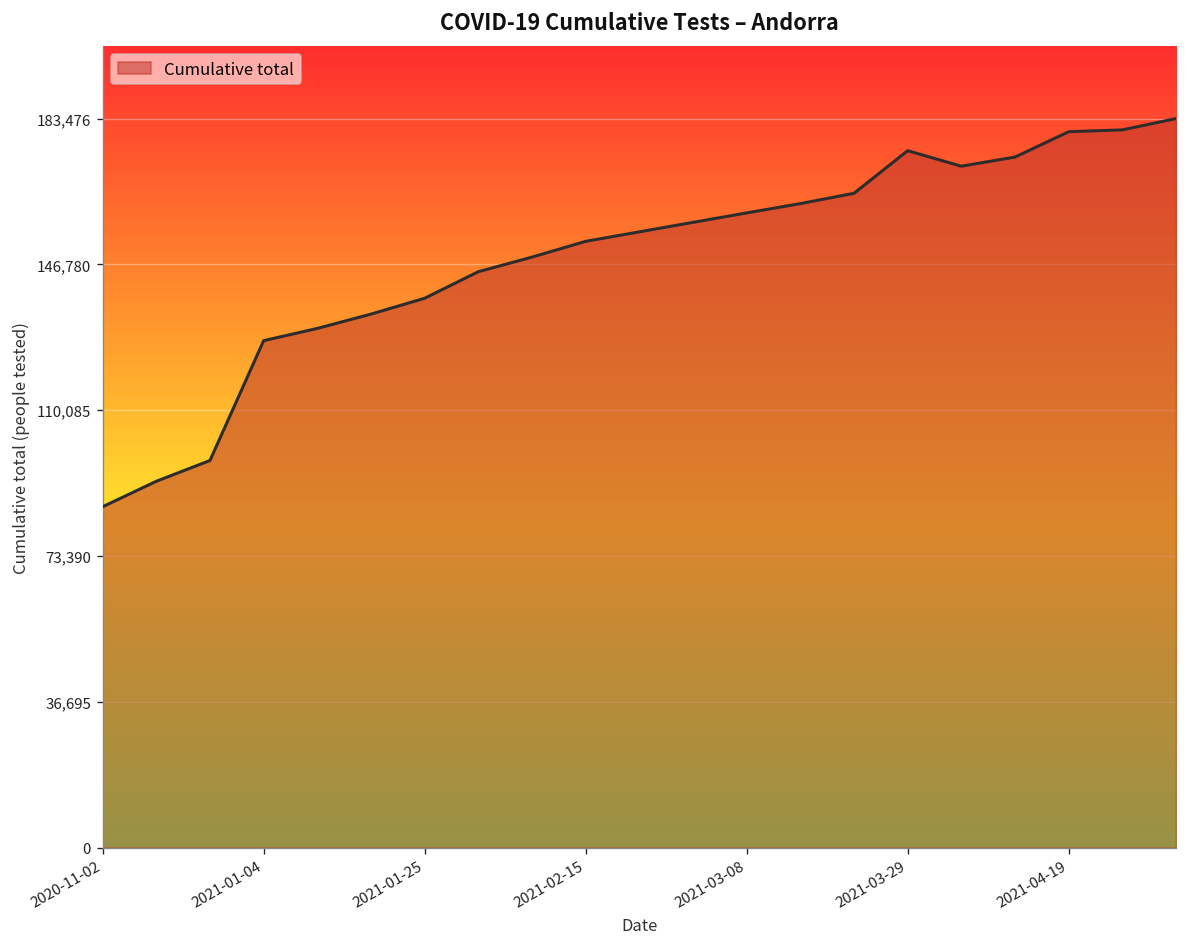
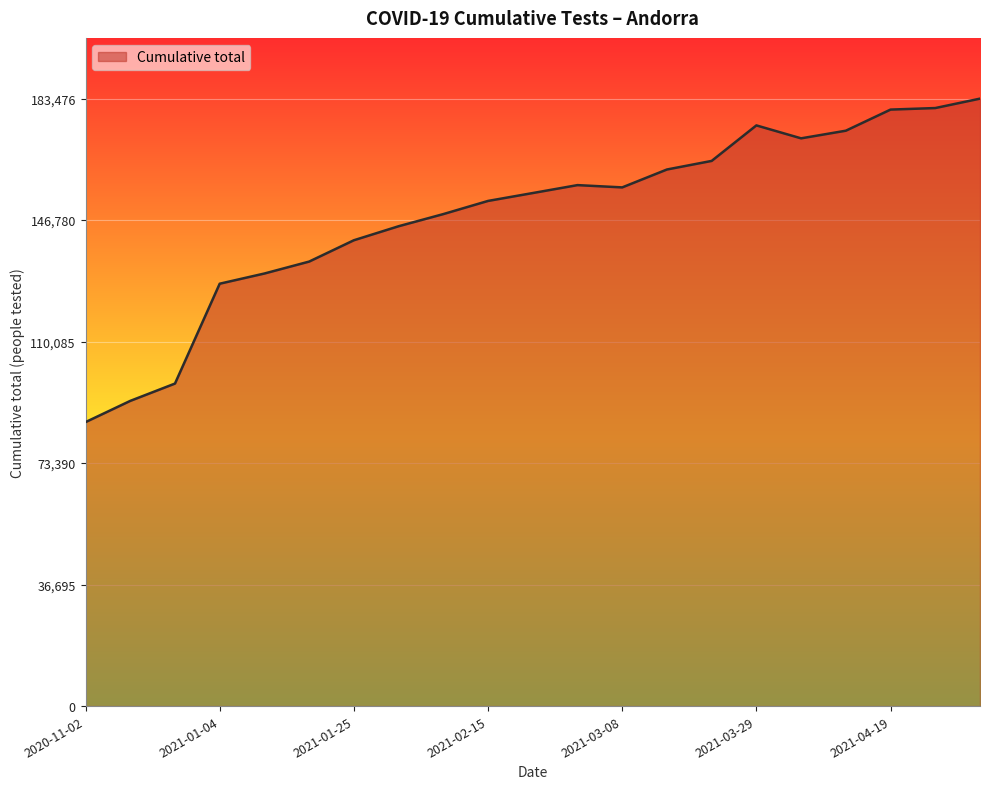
  {
    "2020-11-02": "86,000",
    "2021-01-04": "128,000",
-   "2021-01-25": "138,000",
+   "2021-01-25": "141,000",
    "2021-02-15": "153,000",
-   "2021-03-08": "160,000",
+   "2021-03-08": "157,000",
    "2021-03-29": "175,000",
    "2021-04-19": "180,000"
  }
